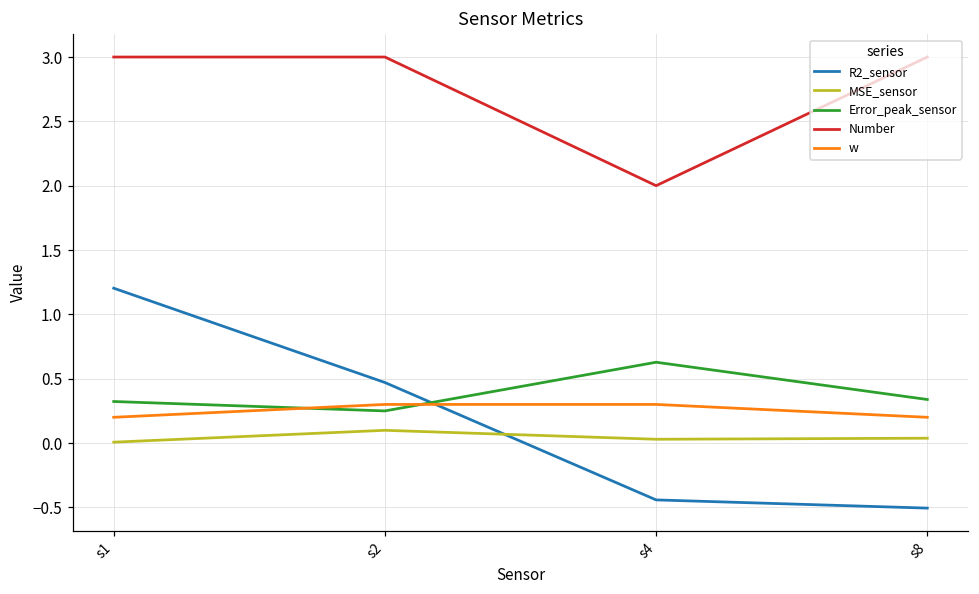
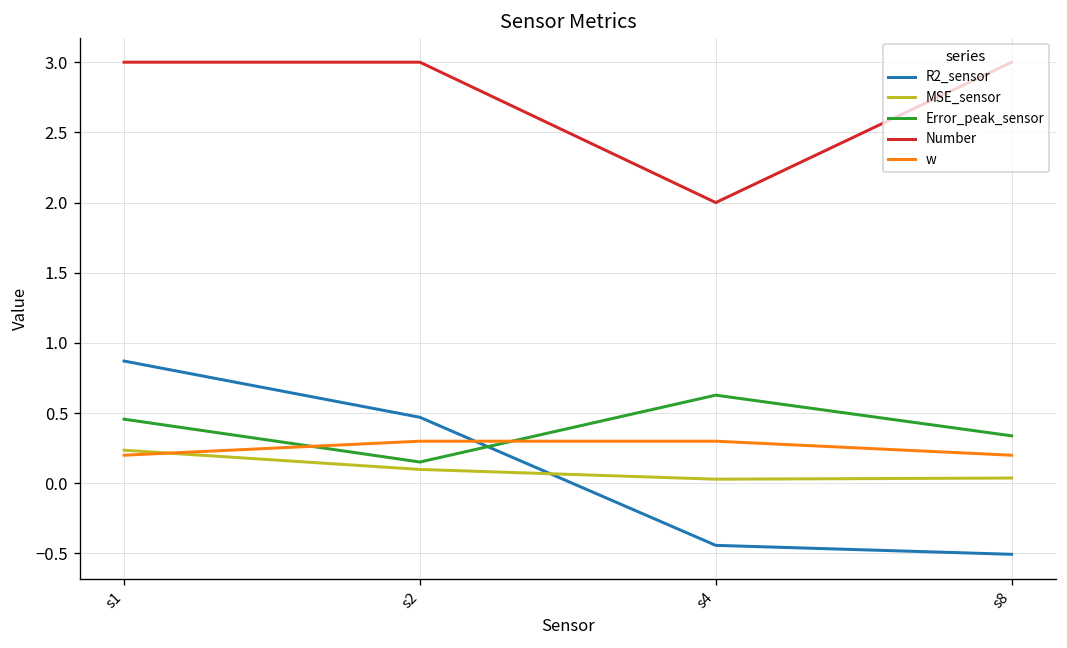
  {
    "R2_sensor": {
-     "s1": 1.20,
+     "s1": 0.87,
      "s2": 0.47,
      "s4": -0.44,
      "s8": -0.51
    },
    "MSE_sensor": {
-     "s1": 0.01,
+     "s1": 0.24,
      "s2": 0.10,
      "s4": 0.03,
      "s8": 0.04
    },
    "Error_peak_sensor": {
-     "s1": 0.32,
-     "s2": 0.25,
+     "s1": 0.46,
+     "s2": 0.15,
      "s4": 0.63,
      "s8": 0.34
    },
    "Number": {
      "s1": 3.00,
      "s2": 3.00,
      "s4": 2.00
    },
    "w": {
      "s1": 0.20,
      "s2": 0.30,
      "s4": 0.30,
      "s8": 0.20
    }
  }
